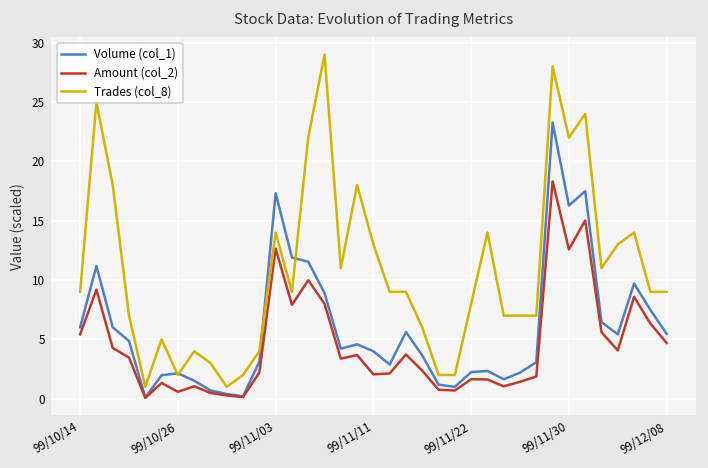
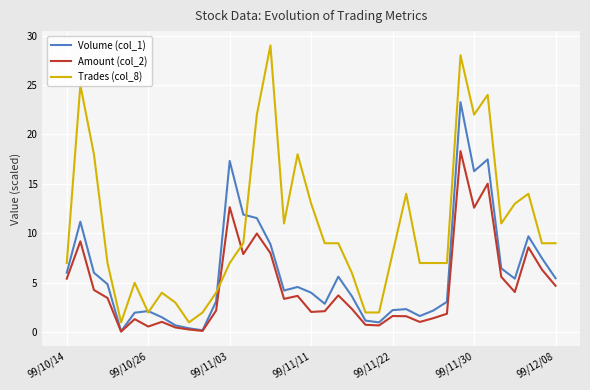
  {
    "Volume (col_1)": {
      "99/10/14": 6,
      "99/11/03": 17,
      "99/11/11": 4,
      "99/11/22": 2,
      "99/11/30": 16,
      "99/12/08": 5
    },
    "Amount (col_2)": {
      "99/10/14": 5,
      "99/10/26": 1,
      "99/11/03": 13,
      "99/11/11": 2,
      "99/11/22": 2,
      "99/11/30": 13,
      "99/12/08": 5
    },
    "Trades (col_8)": {
-     "99/10/14": 9,
-     "99/11/03": 14,
+     "99/10/14": 7,
+     "99/11/03": 7,
      "99/11/11": 13,
      "99/11/22": 8,
      "99/11/30": 22,
      "99/12/08": 9
    }
  }
